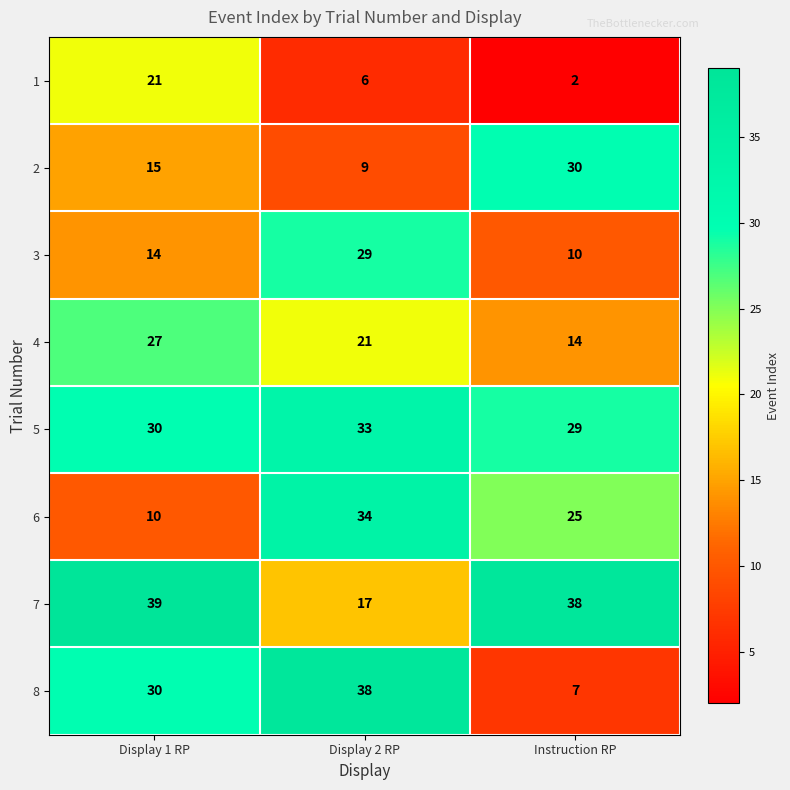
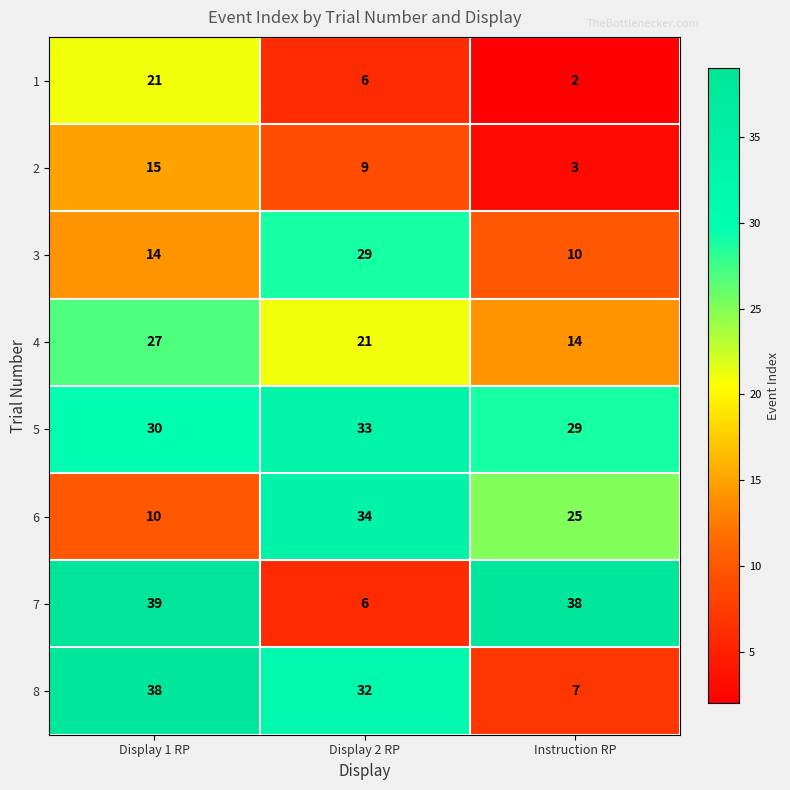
  {
    "1": {
      "Display 1 RP": 21,
      "Display 2 RP": 6,
      "Instruction RP": 2
    },
    "2": {
      "Display 1 RP": 15,
      "Display 2 RP": 9,
-     "Instruction RP": 30
+     "Instruction RP": 3
    },
    "3": {
      "Display 1 RP": 14,
      "Display 2 RP": 29,
      "Instruction RP": 10
    },
    "4": {
      "Display 1 RP": 27,
      "Display 2 RP": 21,
      "Instruction RP": 14
    },
    "5": {
      "Display 1 RP": 30,
      "Display 2 RP": 33,
      "Instruction RP": 29
    },
    "6": {
      "Display 1 RP": 10,
      "Display 2 RP": 34,
      "Instruction RP": 25
    },
    "7": {
      "Display 1 RP": 39,
-     "Display 2 RP": 17,
+     "Display 2 RP": 6,
      "Instruction RP": 38
    },
    "8": {
-     "Display 1 RP": 30,
-     "Display 2 RP": 38,
+     "Display 1 RP": 38,
+     "Display 2 RP": 32,
      "Instruction RP": 7
    }
  }
